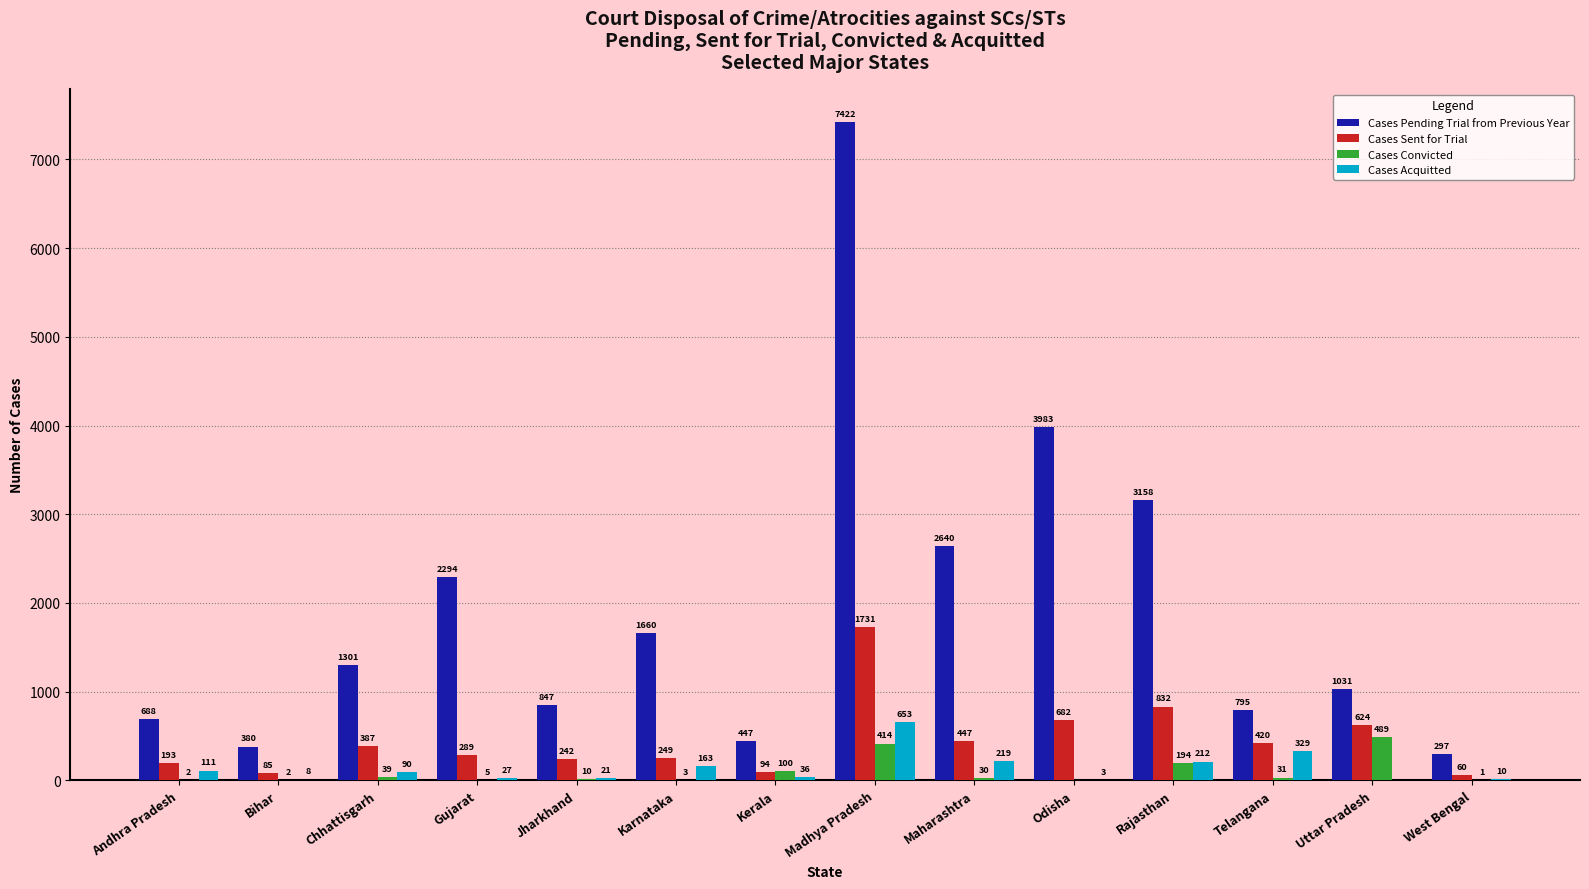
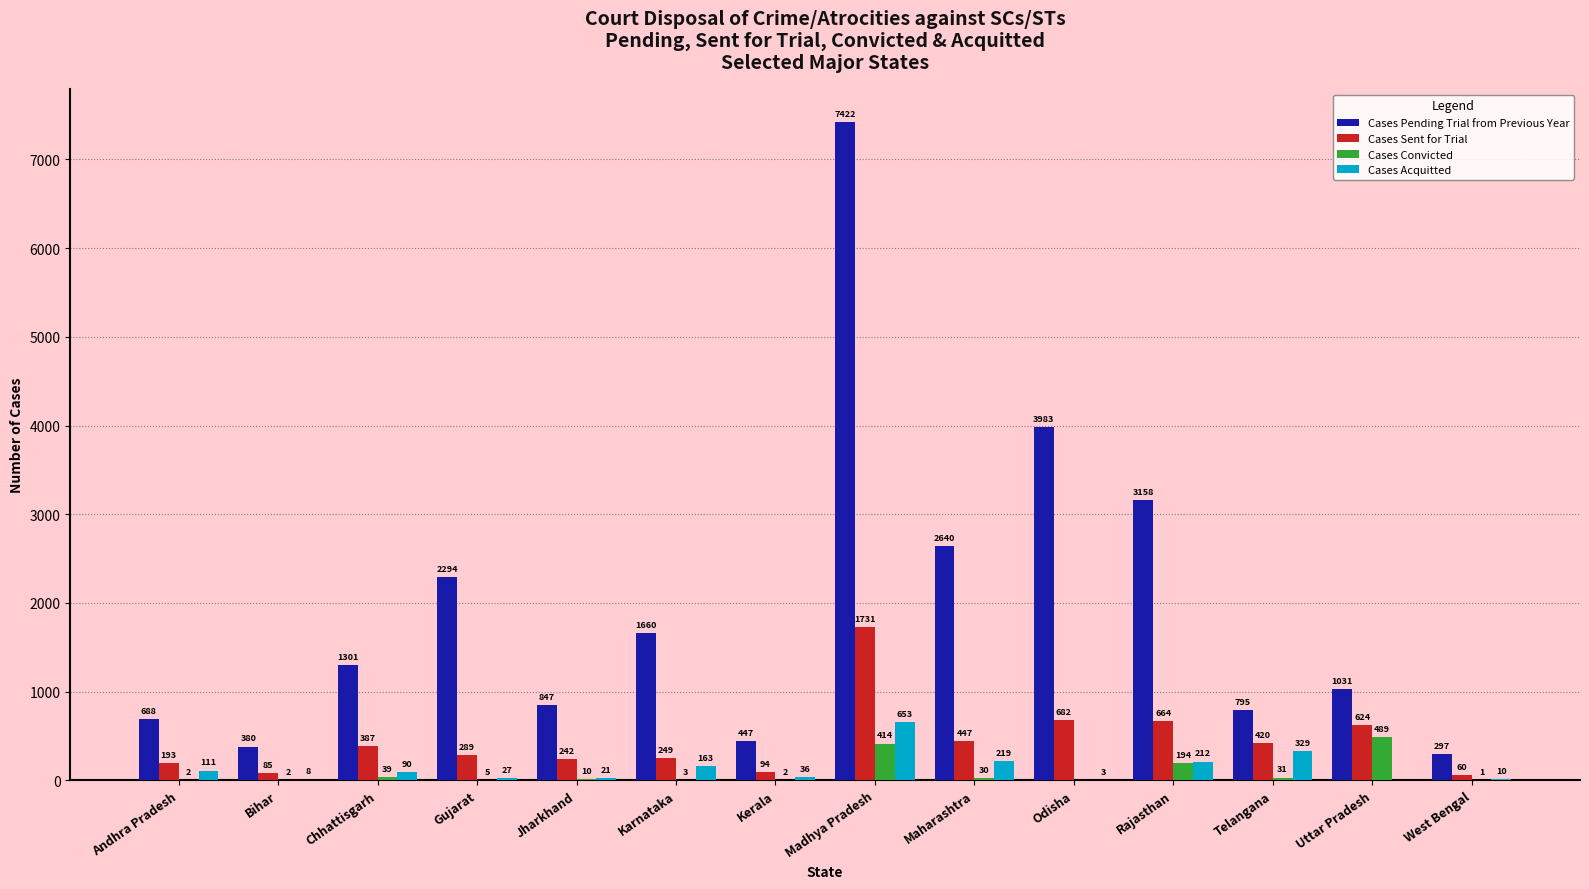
  {
    "Cases Pending Trial from Previous Year": {
      "Andhra Pradesh": 688,
      "Bihar": 380,
      "Chhattisgarh": 1301,
      "Gujarat": 2294,
      "Jharkhand": 847,
      "Karnataka": 1660,
      "Kerala": 447,
      "Madhya Pradesh": 7422,
      "Maharashtra": 2640,
      "Odisha": 3983,
      "Rajasthan": 3158,
      "Telangana": 795,
      "Uttar Pradesh": 1031,
      "West Bengal": 297
    },
    "Cases Sent for Trial": {
      "Andhra Pradesh": 193,
      "Bihar": 85,
      "Chhattisgarh": 387,
      "Gujarat": 289,
      "Jharkhand": 242,
      "Karnataka": 249,
      "Kerala": 94,
      "Madhya Pradesh": 1731,
      "Maharashtra": 447,
      "Odisha": 682,
-     "Rajasthan": 832,
+     "Rajasthan": 664,
      "Telangana": 420,
      "Uttar Pradesh": 624,
      "West Bengal": 60
    },
    "Cases Convicted": {
      "Andhra Pradesh": 2,
      "Bihar": 2,
      "Chhattisgarh": 39,
      "Gujarat": 5,
      "Jharkhand": 10,
      "Karnataka": 3,
-     "Kerala": 100,
+     "Kerala": 2,
      "Madhya Pradesh": 414,
      "Maharashtra": 30,
      "Rajasthan": 194,
      "Telangana": 31,
      "Uttar Pradesh": 489,
      "West Bengal": 1
    },
    "Cases Acquitted": {
      "Andhra Pradesh": 111,
      "Bihar": 8,
      "Chhattisgarh": 90,
      "Gujarat": 27,
      "Jharkhand": 21,
      "Karnataka": 163,
      "Kerala": 36,
      "Madhya Pradesh": 653,
      "Maharashtra": 219,
      "Odisha": 3,
      "Rajasthan": 212,
      "Telangana": 329,
      "West Bengal": 10
    }
  }
